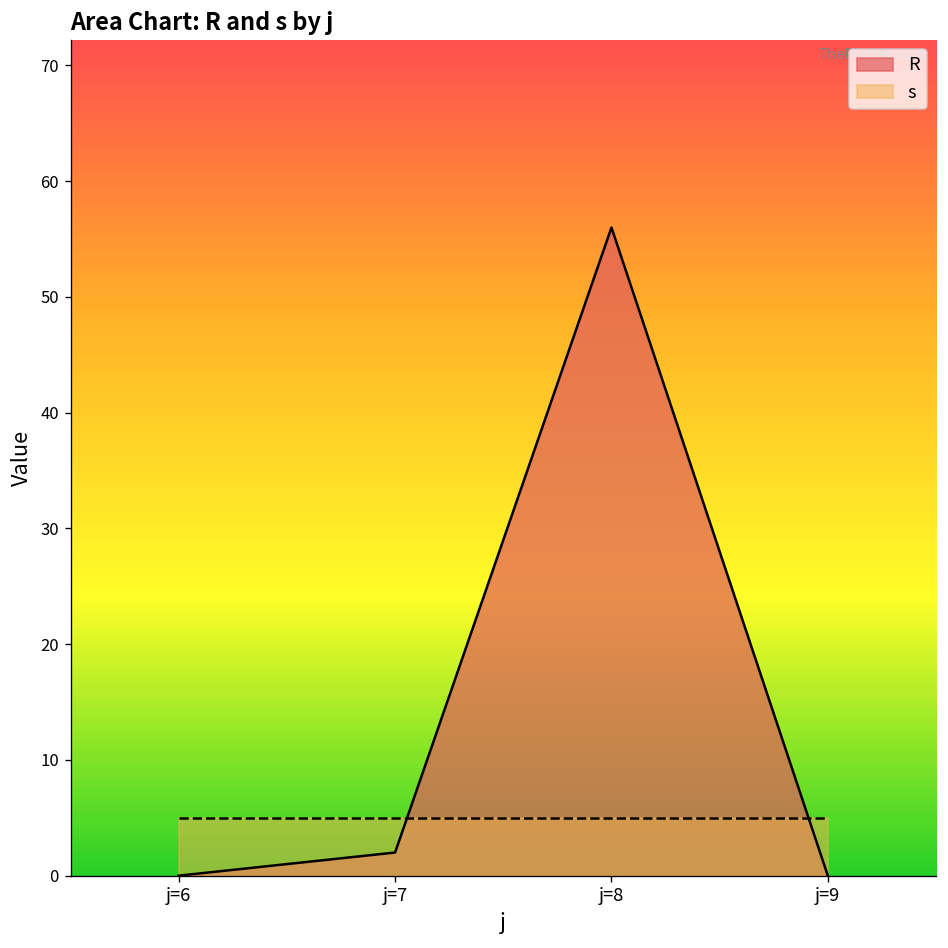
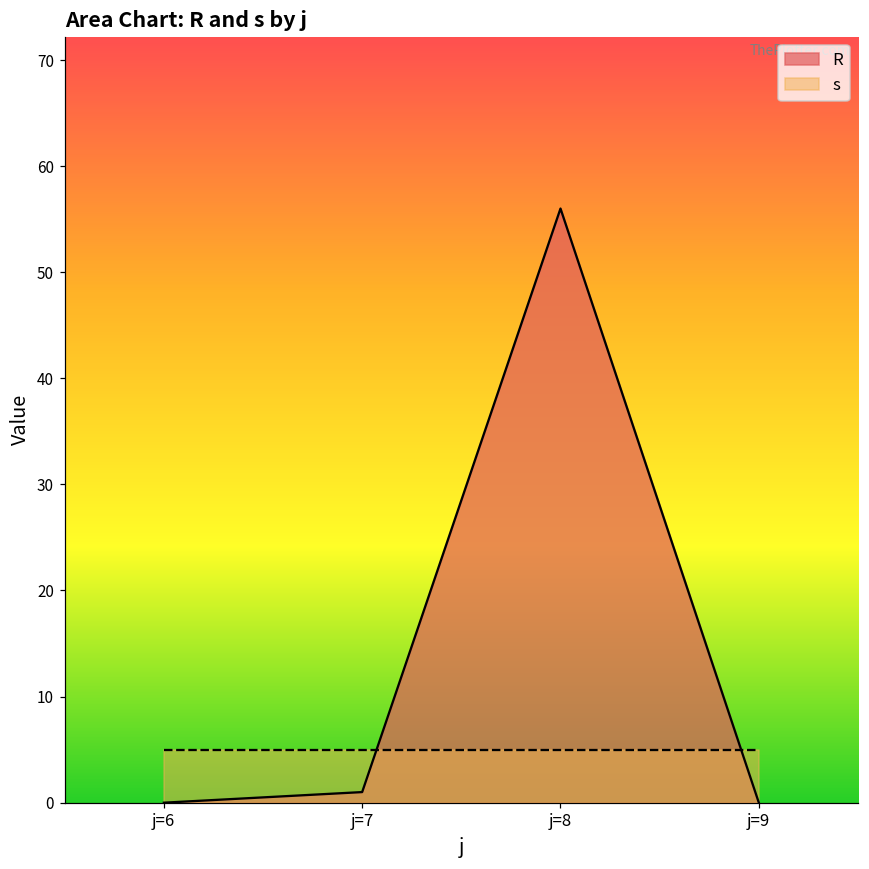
  {
    "R": {
      "j=6": 0,
-     "j=7": 2,
+     "j=7": 1,
      "j=8": 56,
      "j=9": 0
    },
    "s": {
      "j=6": 5,
      "j=7": 5,
      "j=8": 5,
      "j=9": 5
    }
  }
